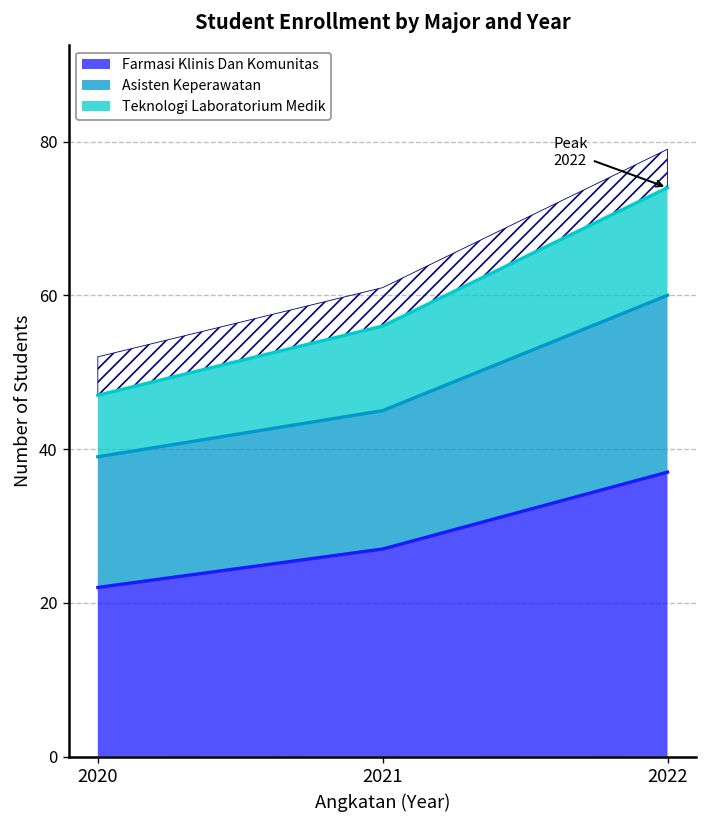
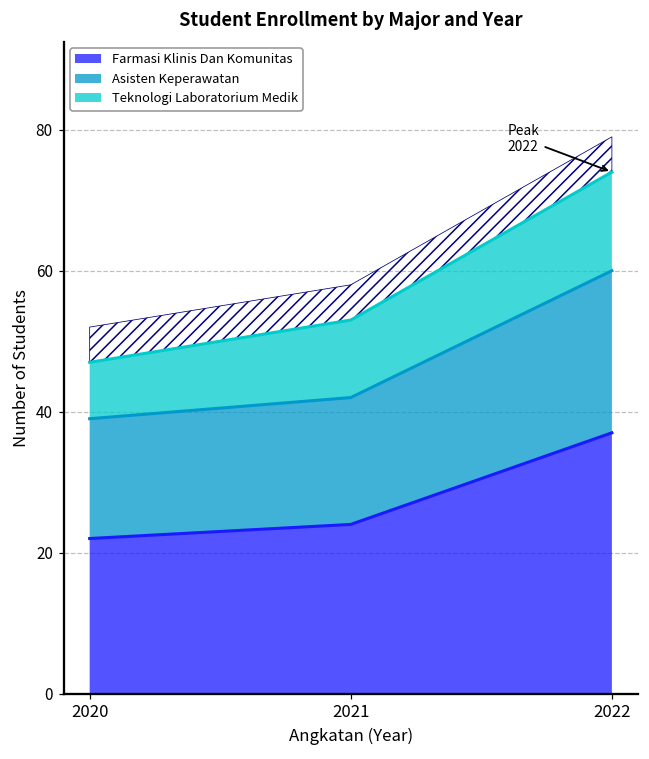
  {
    "Farmasi Klinis Dan Komunitas": {
      "2020": 22,
-     "2021": 27,
+     "2021": 24,
      "2022": 37
    }
  }
